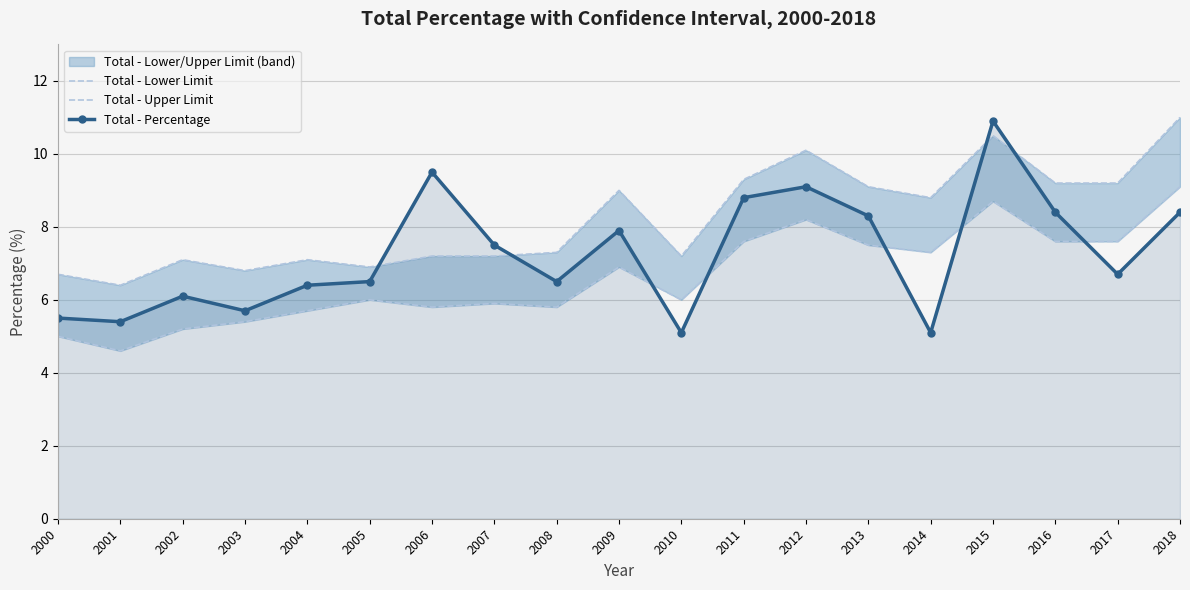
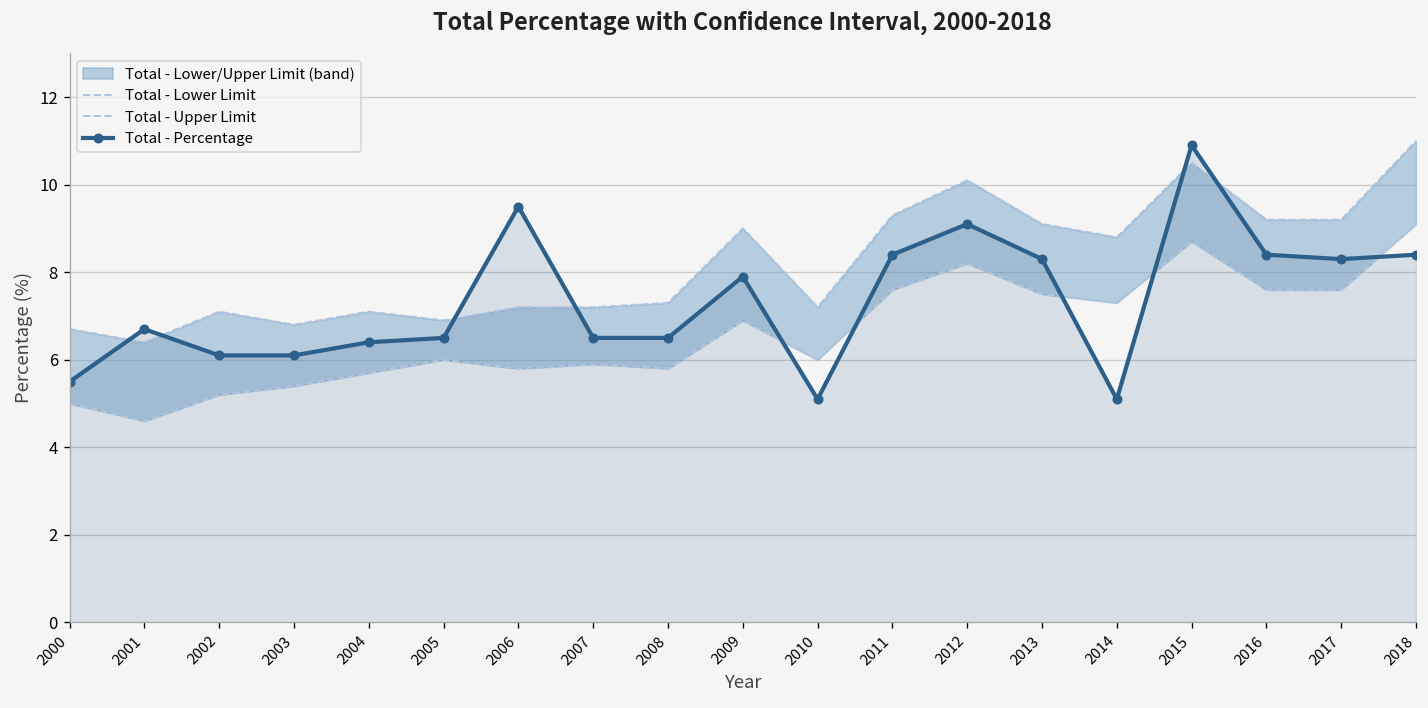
  {
    "Total - Percentage": {
      "2000": 5.5,
-     "2001": 5.4,
+     "2001": 6.7,
      "2002": 6.1,
-     "2003": 5.7,
+     "2003": 6.1,
      "2004": 6.4,
      "2005": 6.5,
      "2006": 9.5,
-     "2007": 7.5,
+     "2007": 6.5,
      "2008": 6.5,
      "2009": 7.9,
      "2010": 5.1,
-     "2011": 8.8,
+     "2011": 8.4,
      "2012": 9.1,
      "2013": 8.3,
      "2014": 5.1,
      "2015": 10.9,
      "2016": 8.4,
-     "2017": 6.7,
+     "2017": 8.3,
      "2018": 8.4
    }
  }
